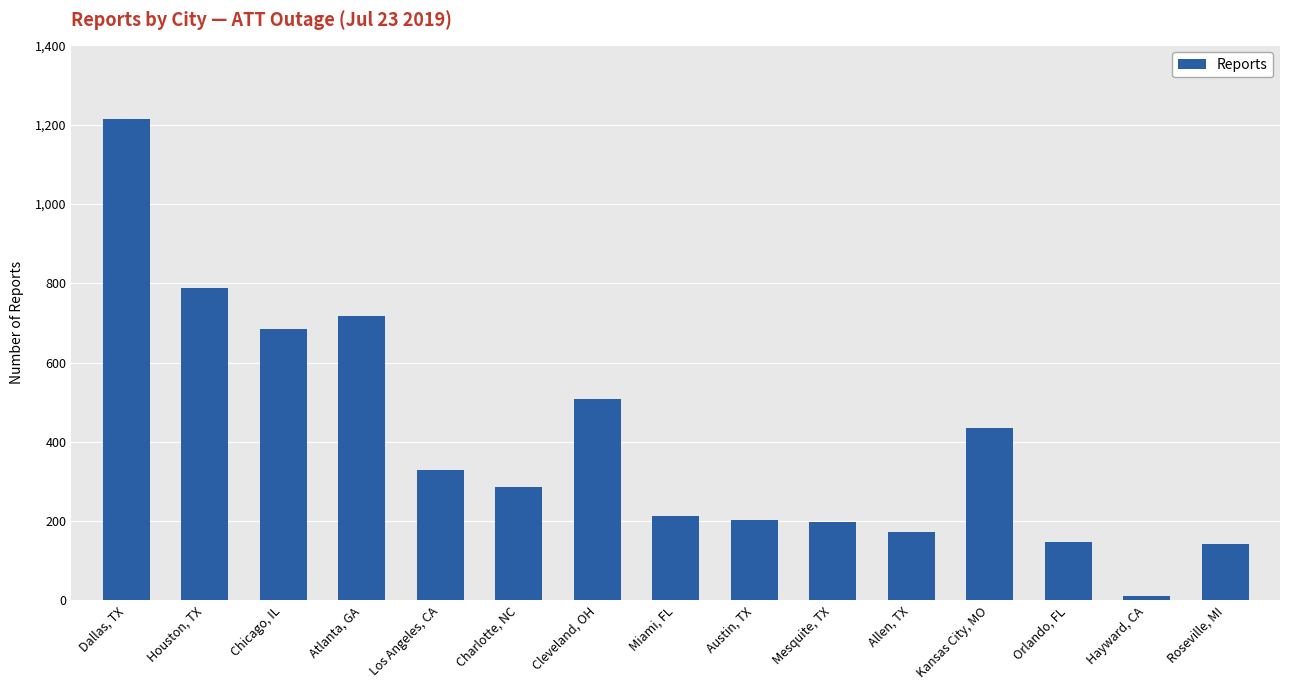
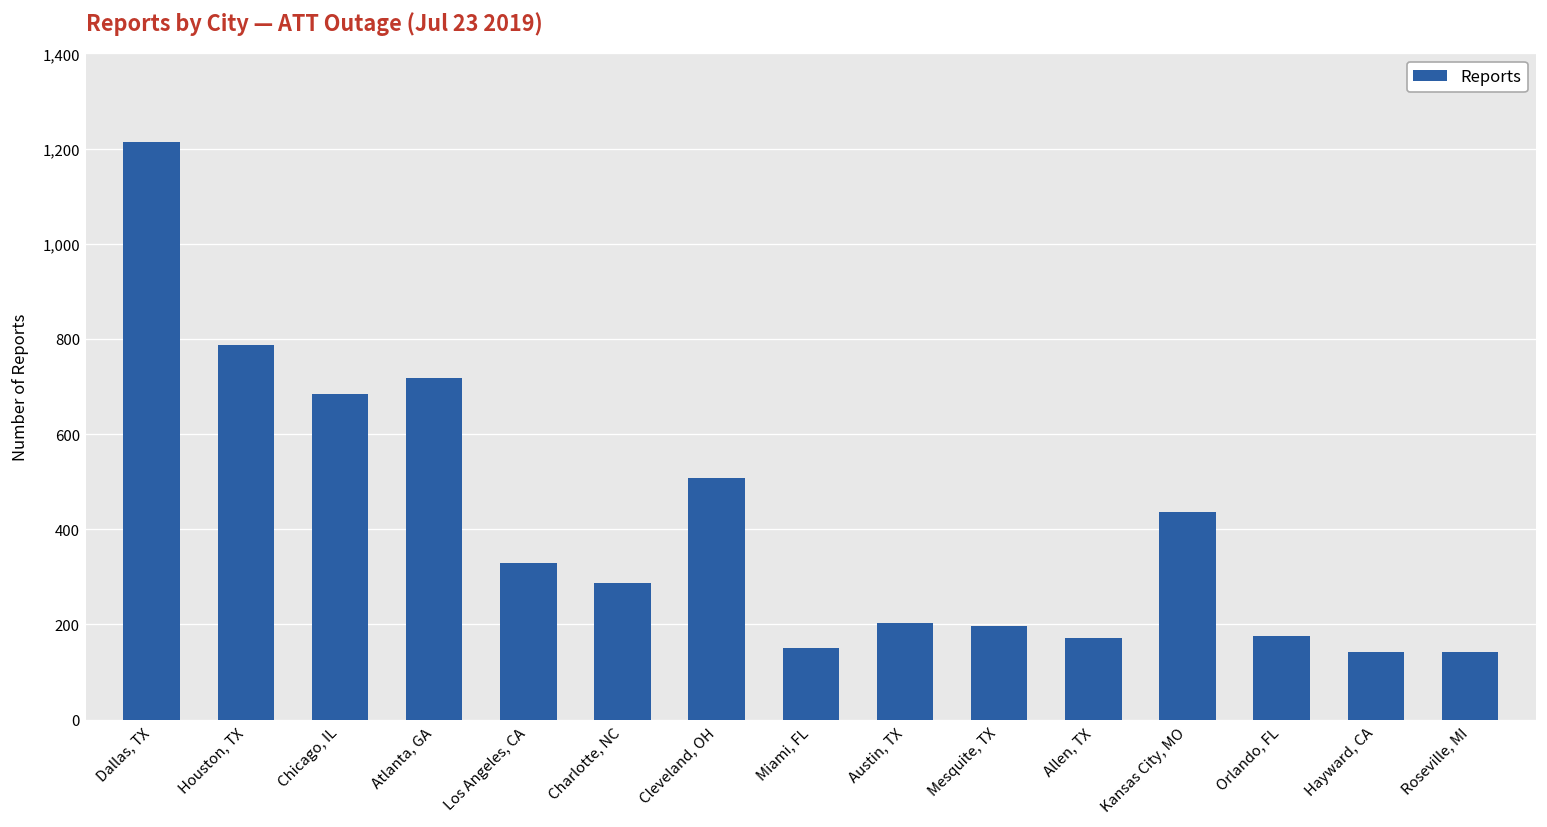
  {
    "Dallas, TX": "1,210",
    "Houston, TX": "790",
    "Chicago, IL": "680",
    "Atlanta, GA": "720",
    "Los Angeles, CA": "330",
    "Charlotte, NC": "290",
    "Cleveland, OH": "510",
-   "Miami, FL": "210",
+   "Miami, FL": "150",
    "Austin, TX": "200",
    "Mesquite, TX": "200",
    "Allen, TX": "170",
    "Kansas City, MO": "440",
-   "Orlando, FL": "150",
-   "Hayward, CA": "10",
+   "Orlando, FL": "180",
+   "Hayward, CA": "140",
    "Roseville, MI": "140"
  }
